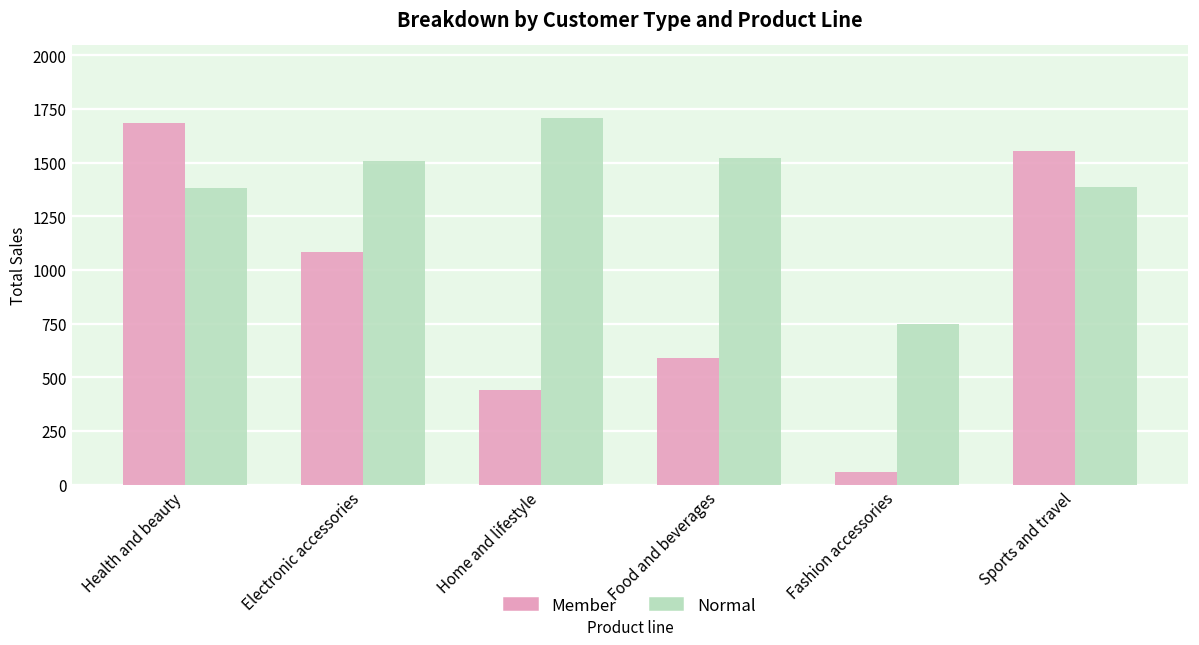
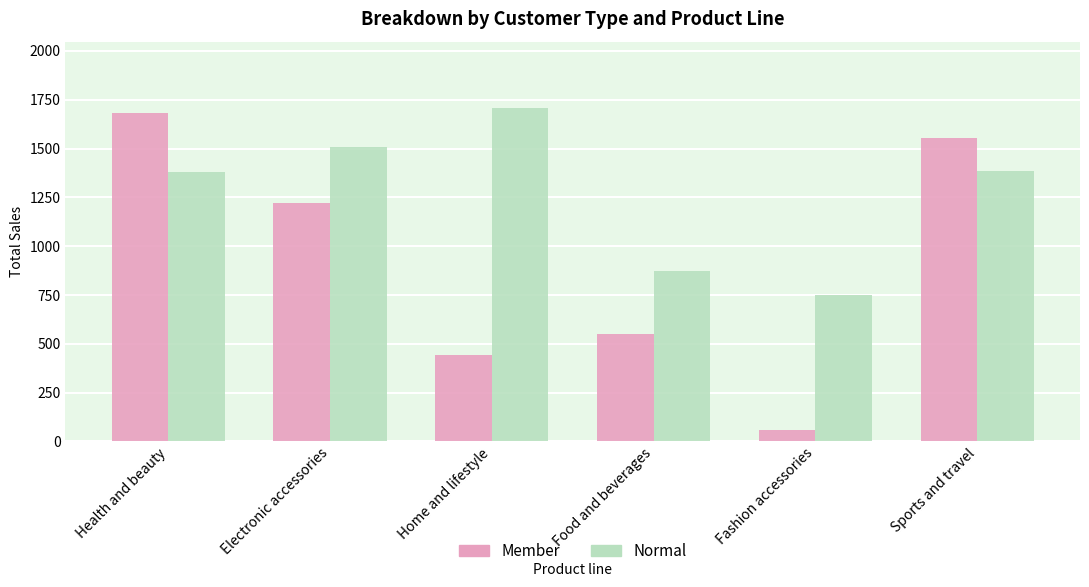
  {
    "Member": {
      "Health and beauty": 1680,
-     "Electronic accessories": 1080,
+     "Electronic accessories": 1220,
      "Home and lifestyle": 440,
-     "Food and beverages": 590,
+     "Food and beverages": 550,
      "Fashion accessories": 60,
      "Sports and travel": 1550
    },
    "Normal": {
      "Health and beauty": 1380,
      "Electronic accessories": 1510,
      "Home and lifestyle": 1710,
-     "Food and beverages": 1520,
+     "Food and beverages": 870,
      "Fashion accessories": 750,
      "Sports and travel": 1380
    }
  }
